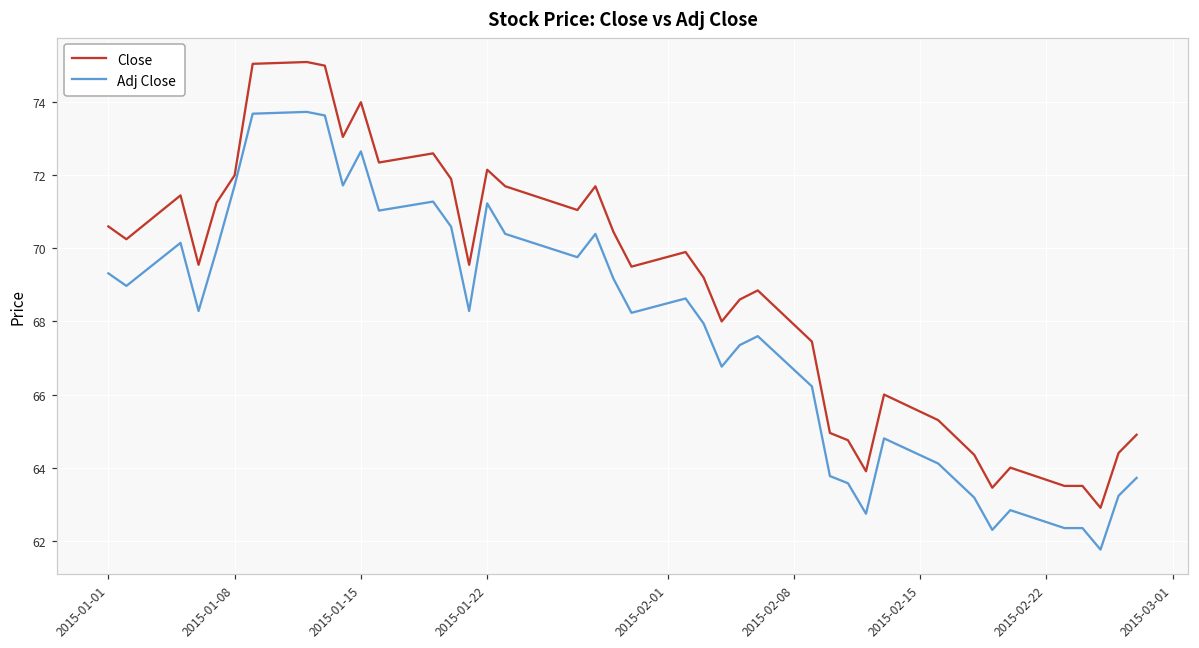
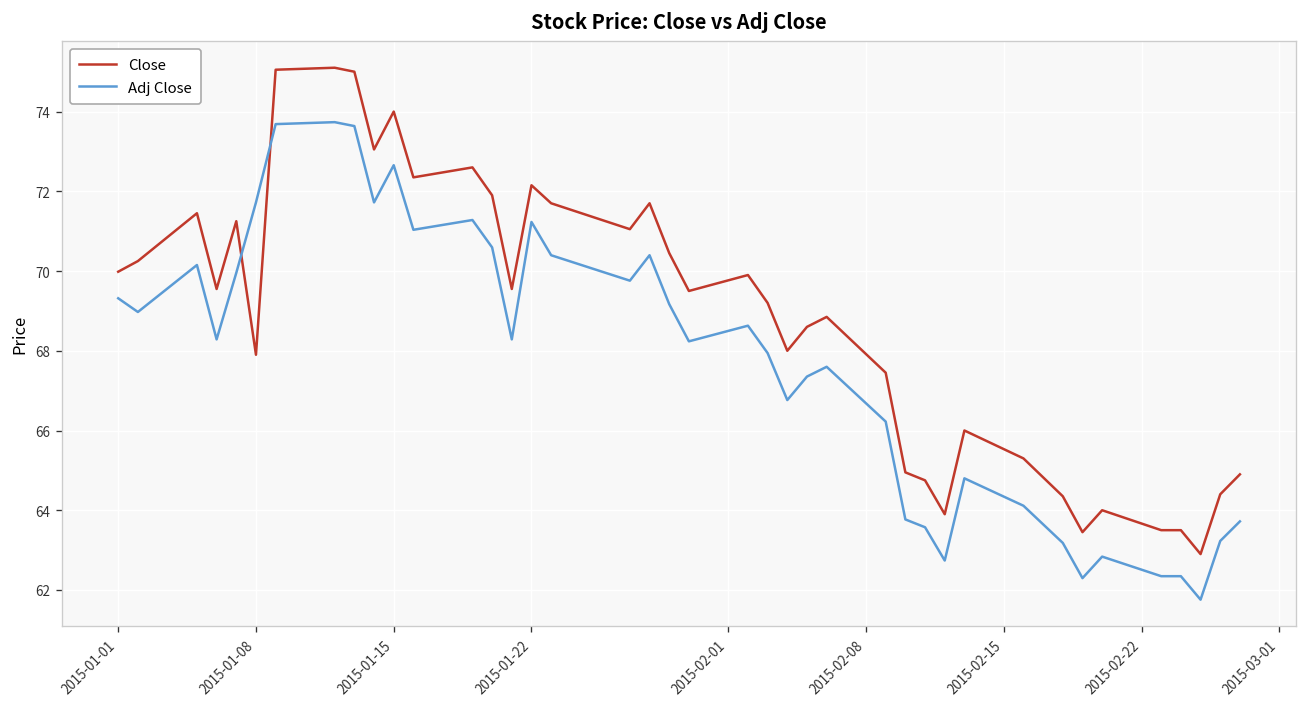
  {
    "Close": {
-     "2015-01-01": 70.6,
-     "2015-01-08": 72.0,
+     "2015-01-01": 70.0,
+     "2015-01-08": 67.9,
      "2015-01-15": 74.0,
      "2015-01-22": 72.2
    },
    "Adj Close": {
      "2015-01-01": 69.3,
      "2015-01-08": 71.7,
      "2015-01-15": 72.7,
      "2015-01-22": 71.2
    }
  }
